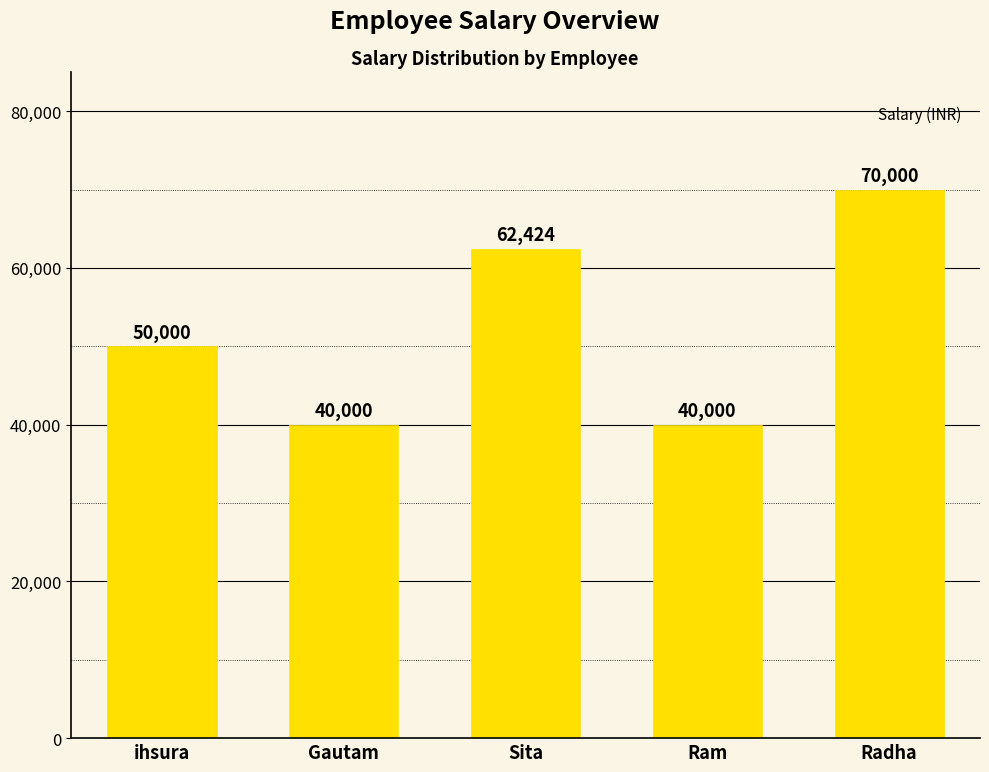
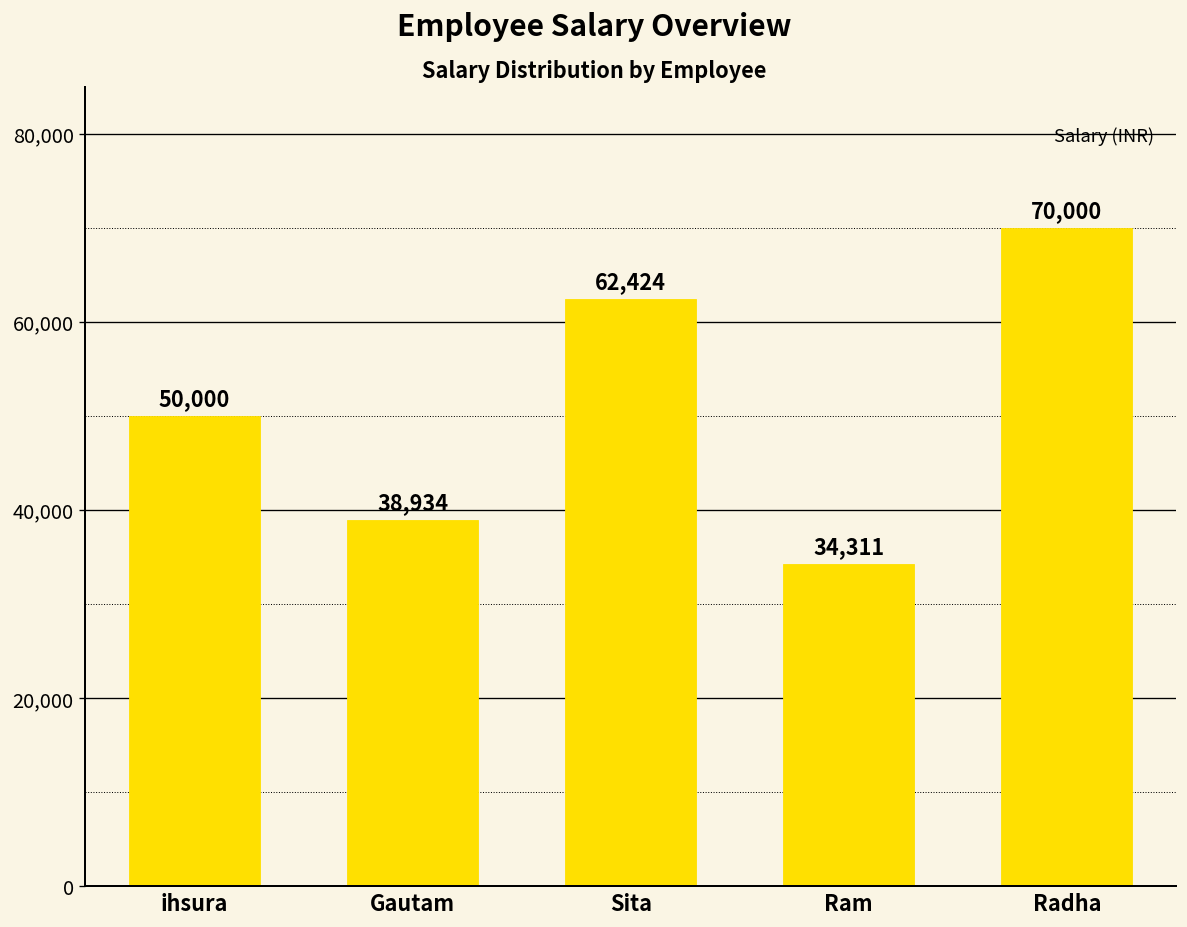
  {
    "ihsura": "50,000",
-   "Gautam": "40,000",
+   "Gautam": "38,934",
    "Sita": "62,424",
-   "Ram": "40,000",
+   "Ram": "34,311",
    "Radha": "70,000"
  }
